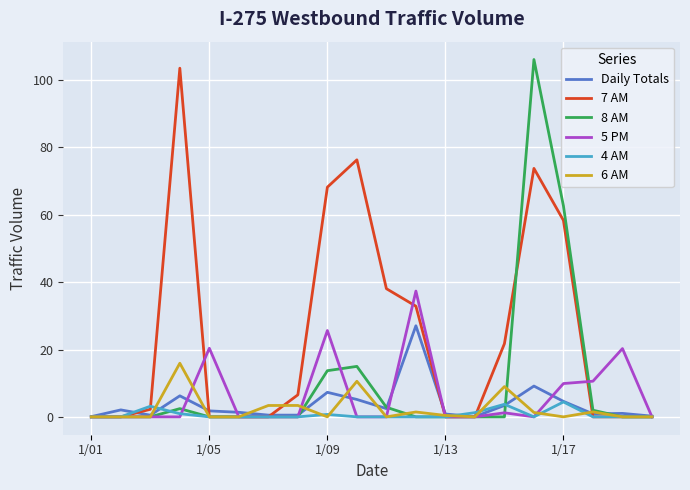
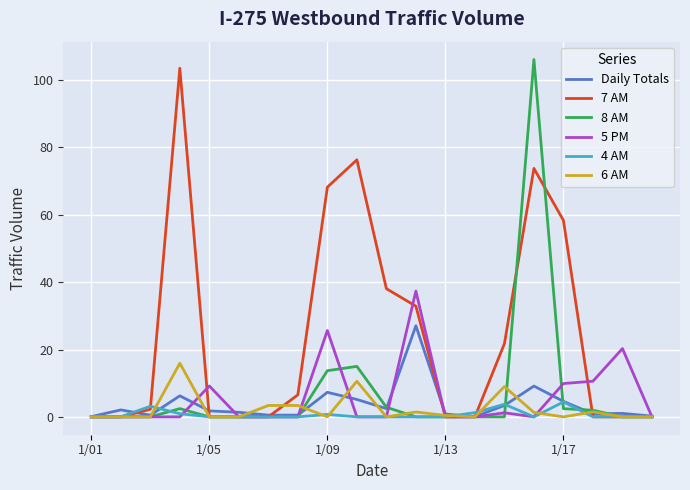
  {
    "7 AM": {
      "1/09": 68,
      "1/17": 58
    },
    "8 AM": {
      "1/09": 14,
-     "1/17": 63
+     "1/17": 2
    },
    "5 PM": {
-     "1/05": 20,
+     "1/05": 9,
      "1/09": 26,
      "1/17": 10
    },
    "6 AM": {
      "1/17": 0
    }
  }
